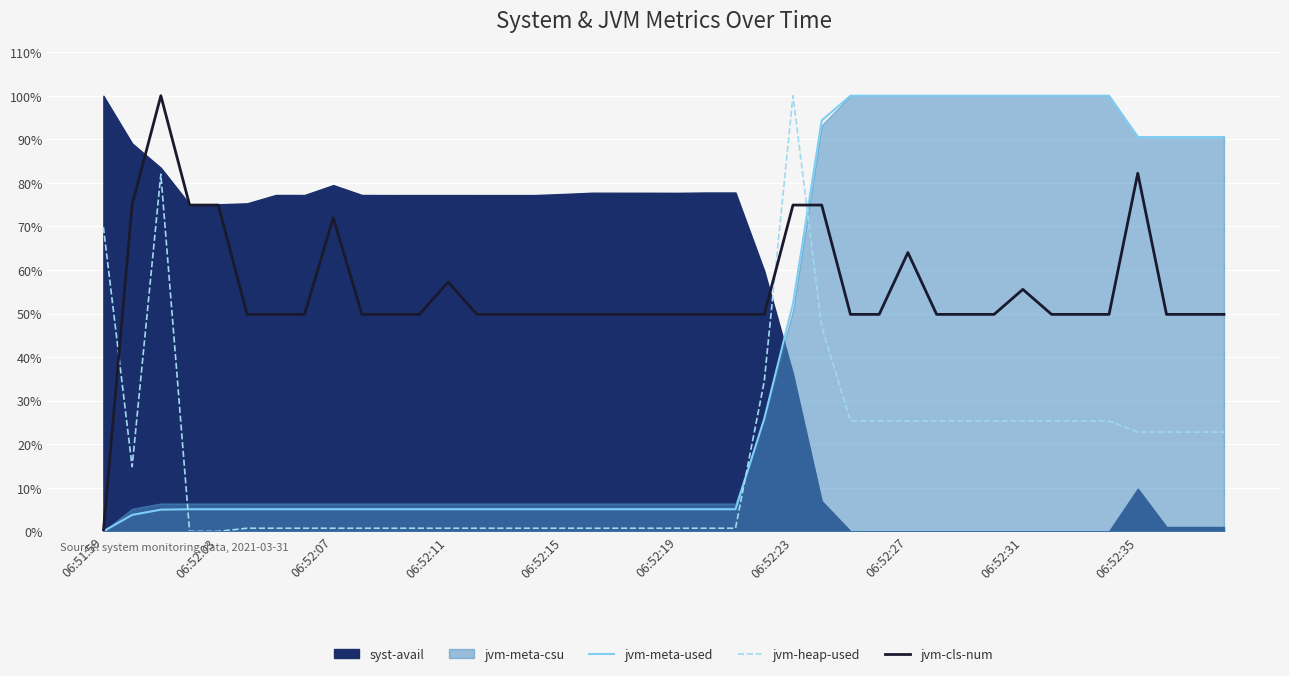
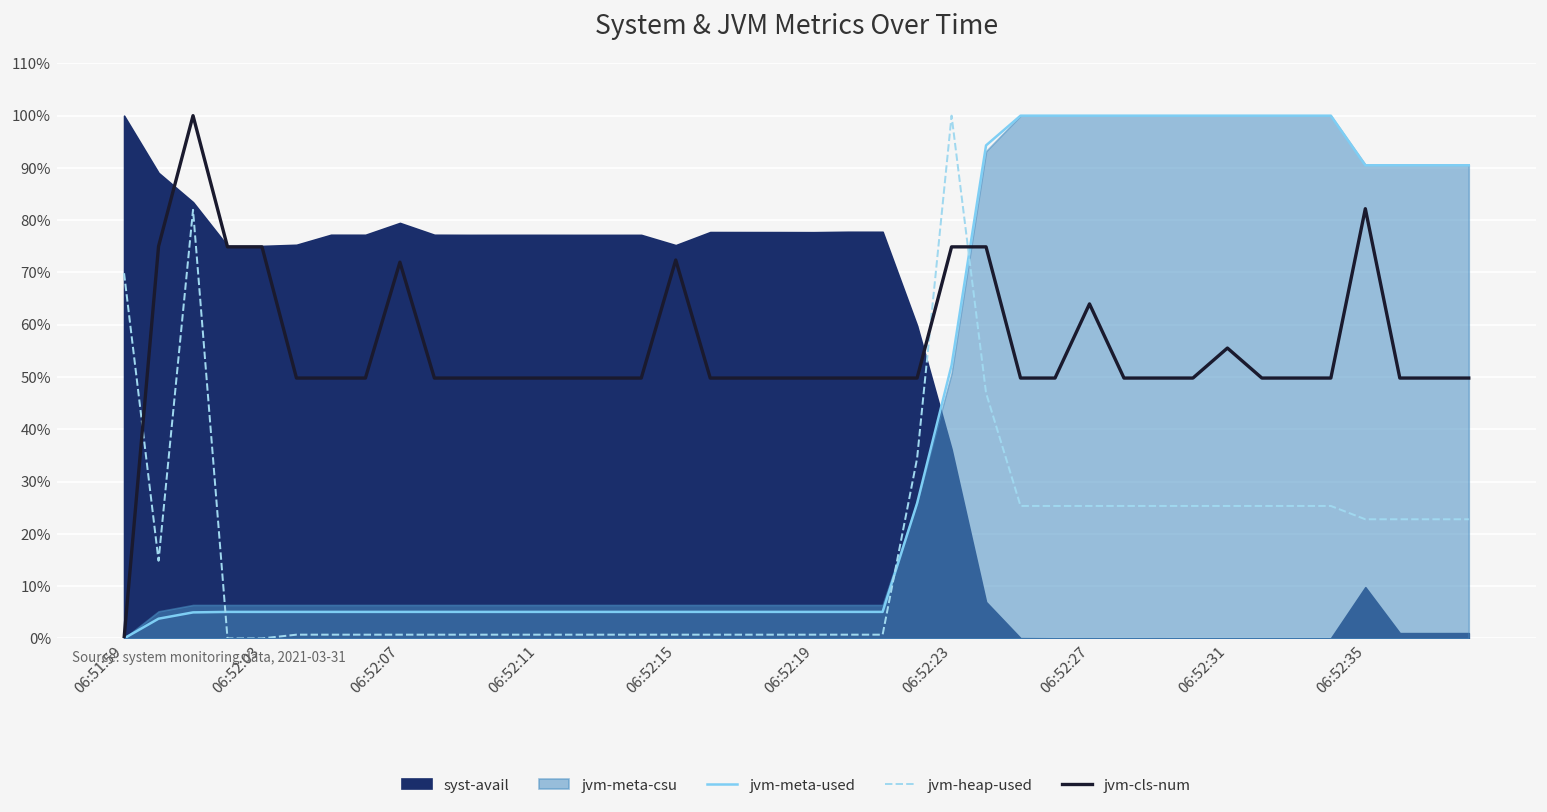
  {
    "syst-avail": {
      "06:51:59": "100%",
      "06:52:07": "79%",
      "06:52:11": "77%",
-     "06:52:15": "77%",
+     "06:52:15": "75%",
      "06:52:19": "78%",
      "06:52:23": "36%",
      "06:52:35": "10%"
    },
    "jvm-cls-num": {
      "06:52:07": "72%",
-     "06:52:11": "57%",
-     "06:52:15": "50%",
+     "06:52:11": "50%",
+     "06:52:15": "72%",
      "06:52:19": "50%",
      "06:52:23": "75%",
      "06:52:27": "64%",
      "06:52:31": "56%",
      "06:52:35": "82%"
    }
  }
